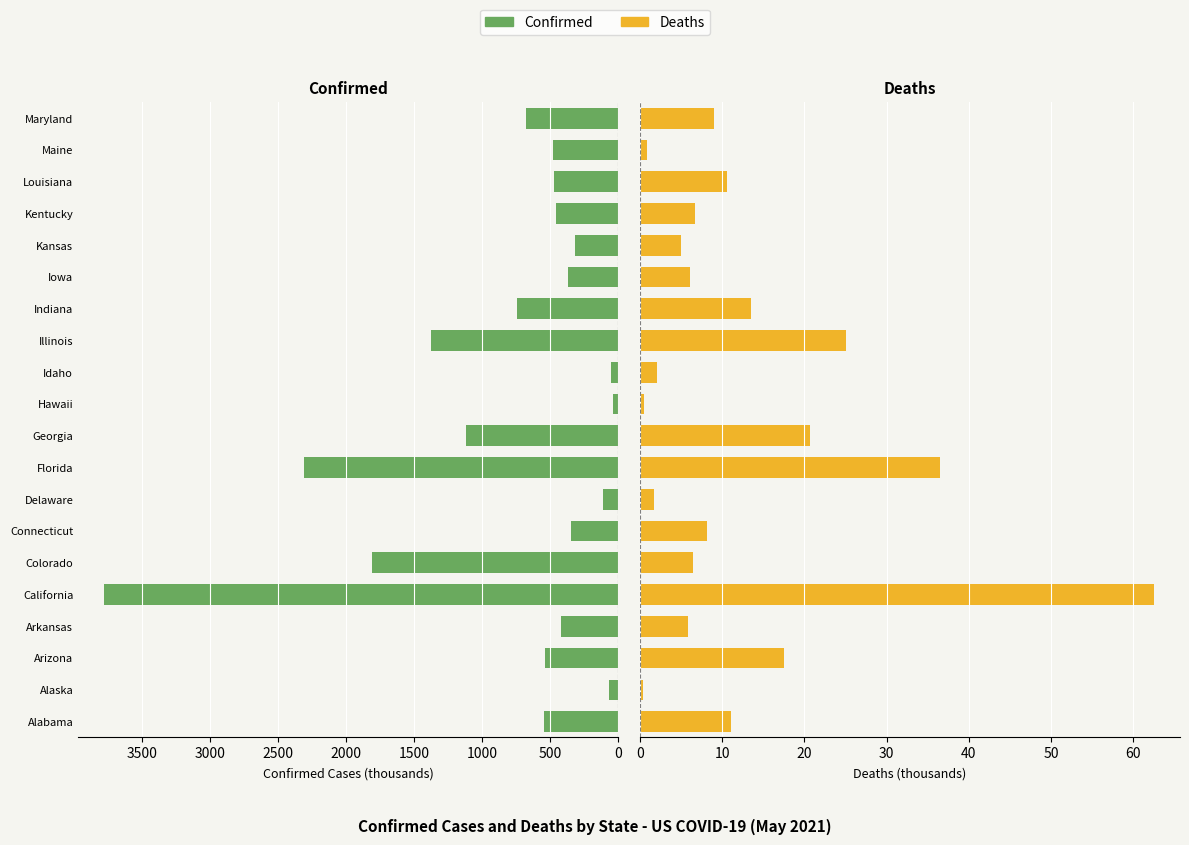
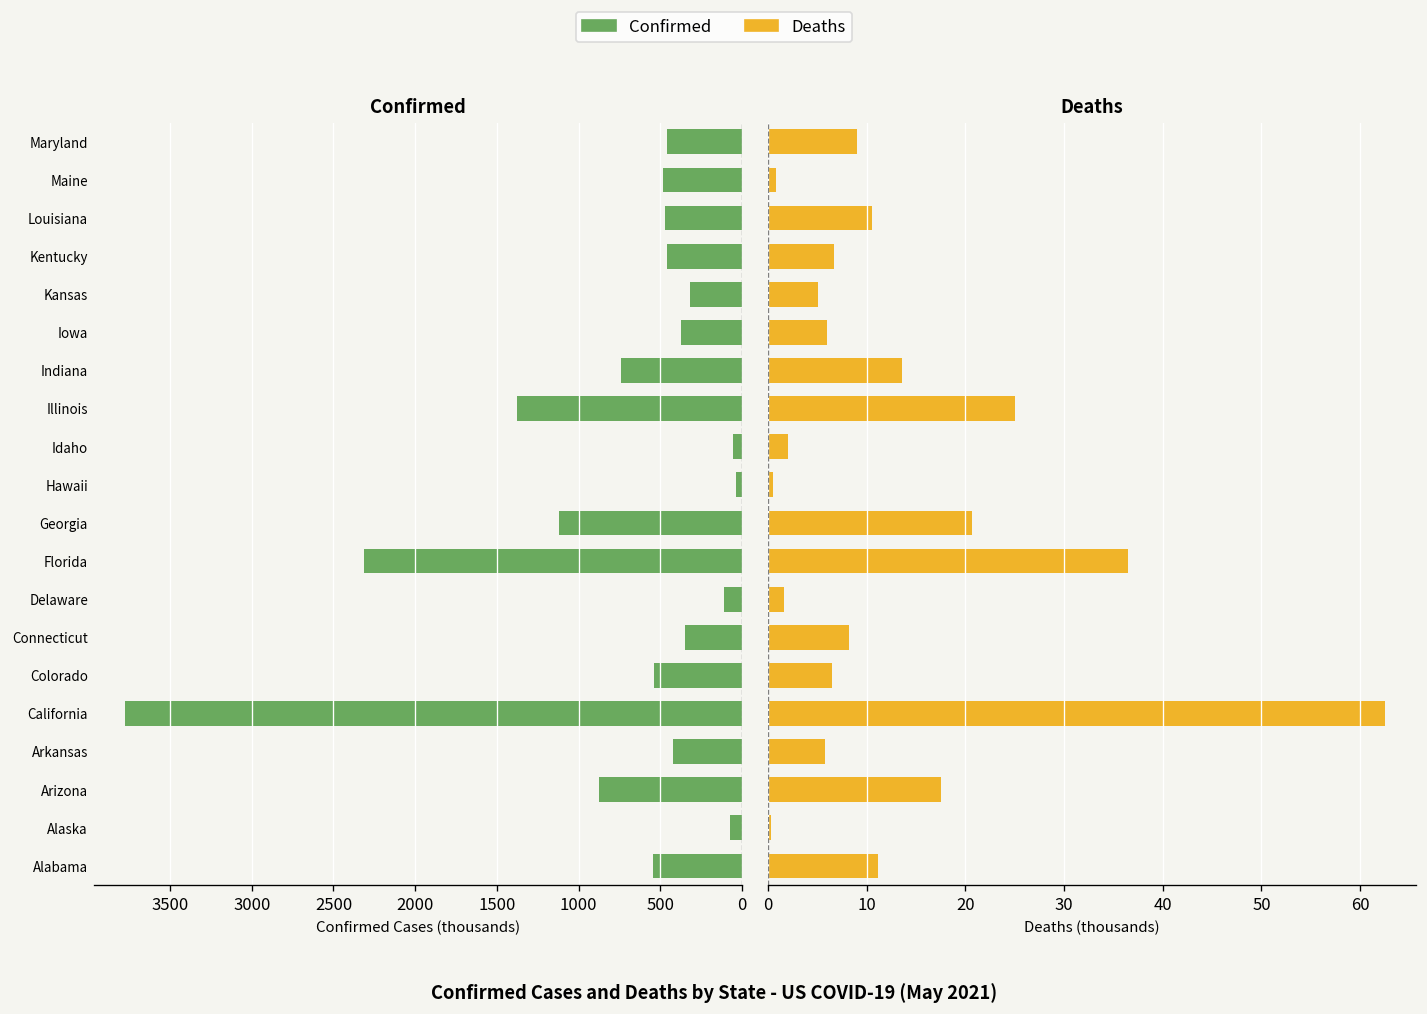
  {
    "Confirmed": {
-     "Maryland": 680,
+     "Maryland": 460,
      "Maine": 480,
      "Louisiana": 470,
      "Kentucky": 460,
      "Kansas": 310,
      "Iowa": 370,
      "Indiana": 740,
      "Illinois": 1380,
      "Idaho": 50,
      "Hawaii": 40,
      "Georgia": 1120,
      "Florida": 2310,
      "Delaware": 110,
      "Connecticut": 350,
-     "Colorado": 1810,
+     "Colorado": 540,
      "California": 3780,
      "Arkansas": 420,
-     "Arizona": 540,
+     "Arizona": 880,
      "Alaska": 70,
      "Alabama": 540
    }
  }
